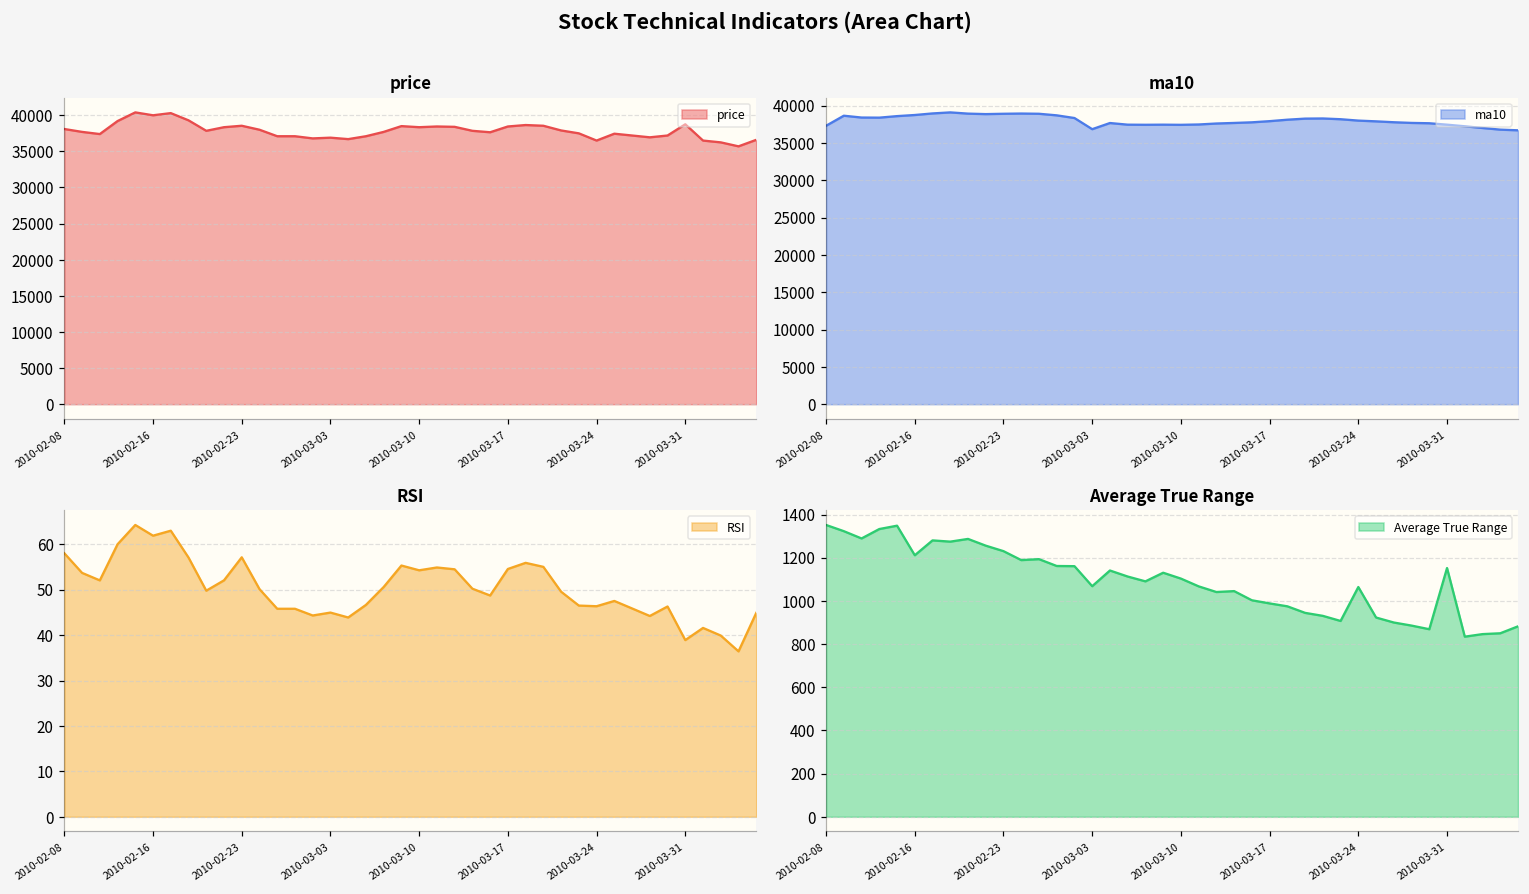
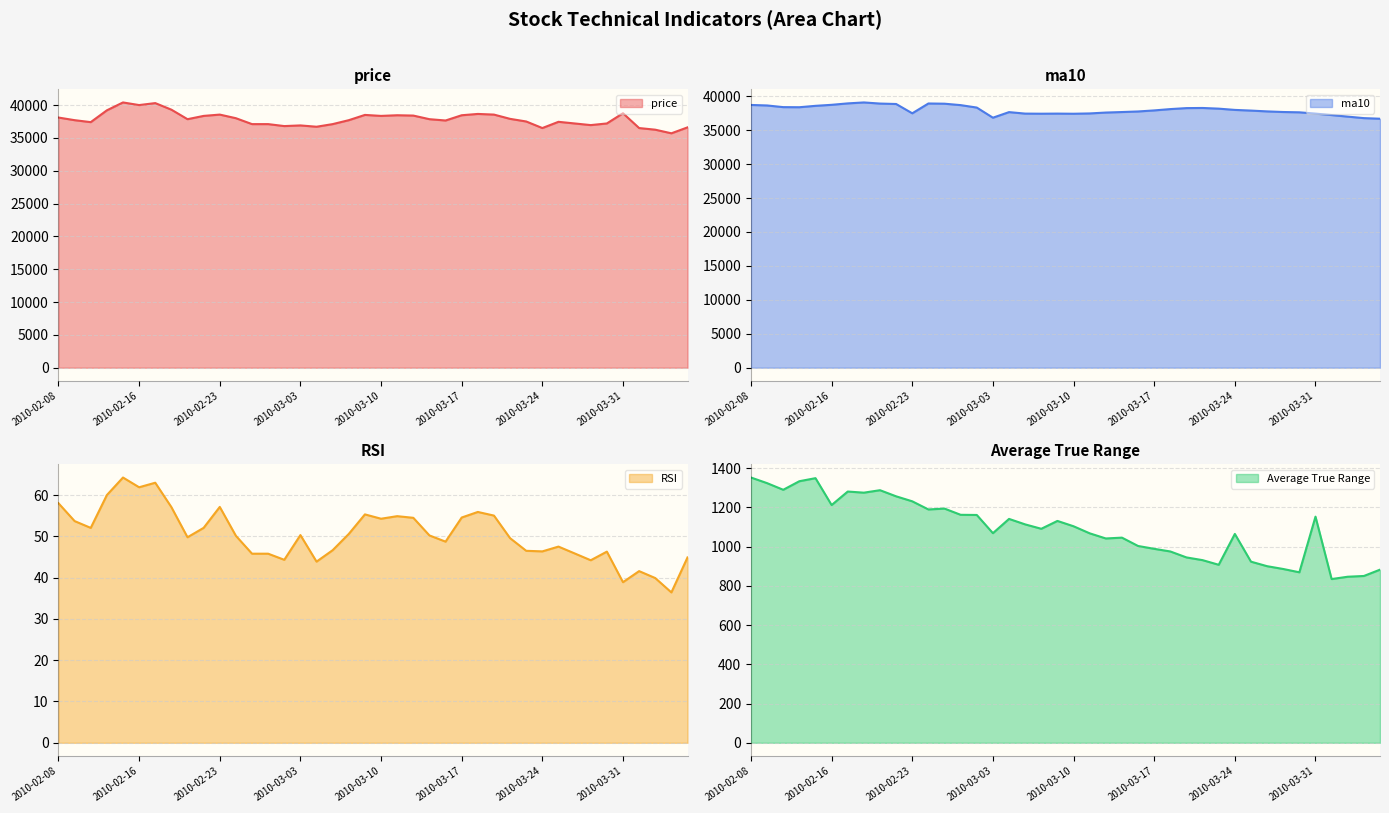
  {
    "price": {
      "2010-02-08": 38000,
      "2010-02-16": 40000,
      "2010-02-23": 39000,
      "2010-03-03": 37000,
      "2010-03-10": 38000,
      "2010-03-17": 38000,
      "2010-03-24": 37000
    },
    "ma10": {
-     "2010-02-08": 37000,
+     "2010-02-08": 39000,
      "2010-02-16": 39000,
-     "2010-02-23": 39000,
+     "2010-02-23": 37000,
      "2010-03-03": 37000,
      "2010-03-10": 37000,
      "2010-03-17": 38000,
      "2010-03-24": 38000
    },
    "RSI": {
      "2010-02-08": 58,
      "2010-02-16": 62,
      "2010-02-23": 57,
-     "2010-03-03": 45,
+     "2010-03-03": 50,
      "2010-03-10": 54,
      "2010-03-17": 55,
      "2010-03-24": 46,
      "2010-03-31": 39
    },
    "Average True Range": {
      "2010-02-08": 1350,
      "2010-02-16": 1210,
      "2010-02-23": 1230,
      "2010-03-03": 1070,
      "2010-03-10": 1100,
      "2010-03-17": 990,
      "2010-03-24": 1060,
      "2010-03-31": 1150
    }
  }
